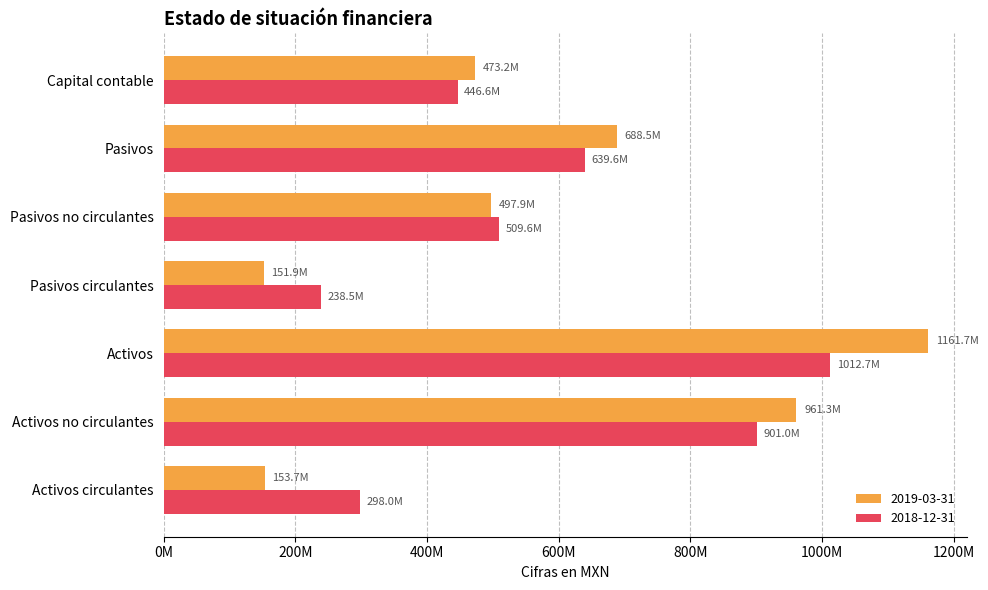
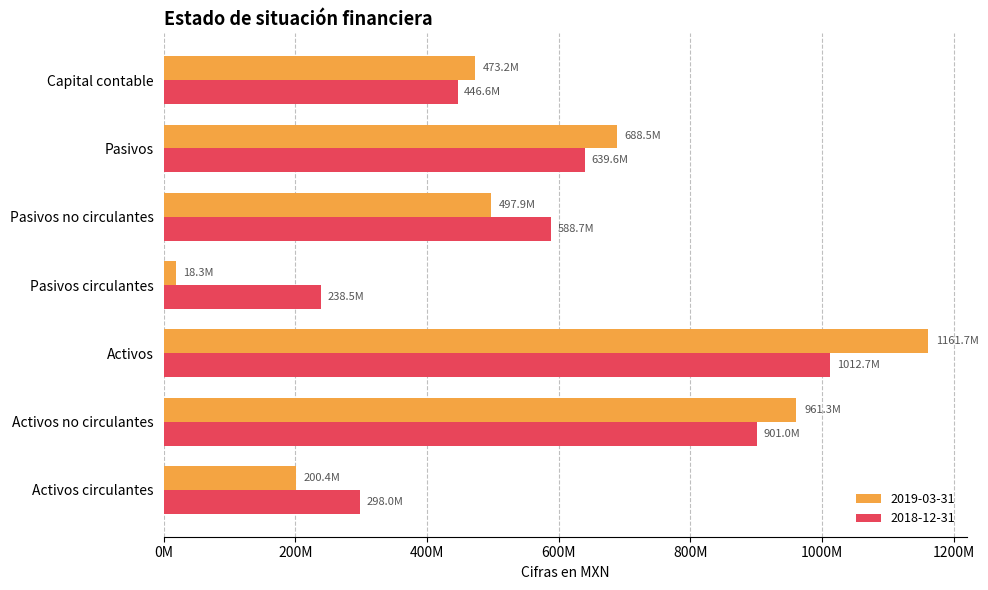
  {
    "2019-03-31": {
      "Capital contable": "473.2M",
      "Pasivos": "688.5M",
      "Pasivos no circulantes": "497.9M",
-     "Pasivos circulantes": "151.9M",
+     "Pasivos circulantes": "18.3M",
      "Activos": "1161.7M",
      "Activos no circulantes": "961.3M",
-     "Activos circulantes": "153.7M"
+     "Activos circulantes": "200.4M"
    },
    "2018-12-31": {
      "Capital contable": "446.6M",
      "Pasivos": "639.6M",
-     "Pasivos no circulantes": "509.6M",
+     "Pasivos no circulantes": "588.7M",
      "Pasivos circulantes": "238.5M",
      "Activos": "1012.7M",
      "Activos no circulantes": "901.0M",
      "Activos circulantes": "298.0M"
    }
  }
